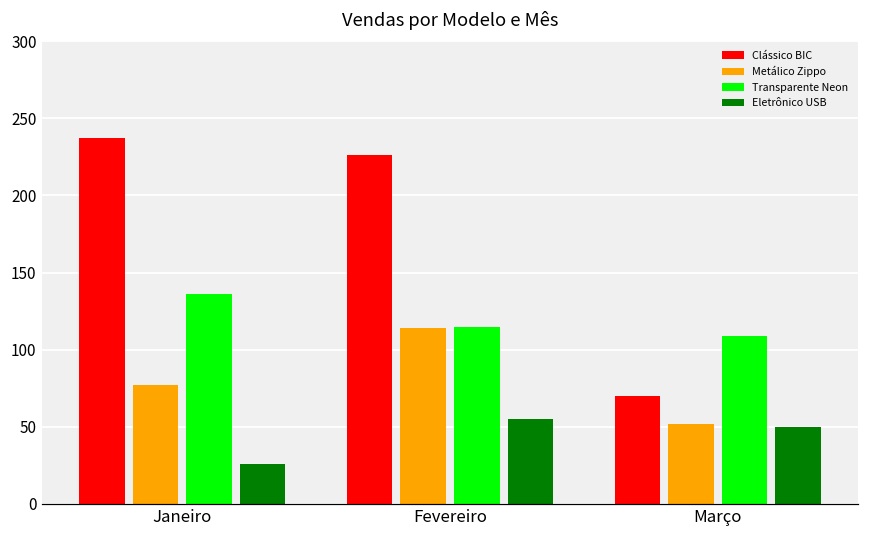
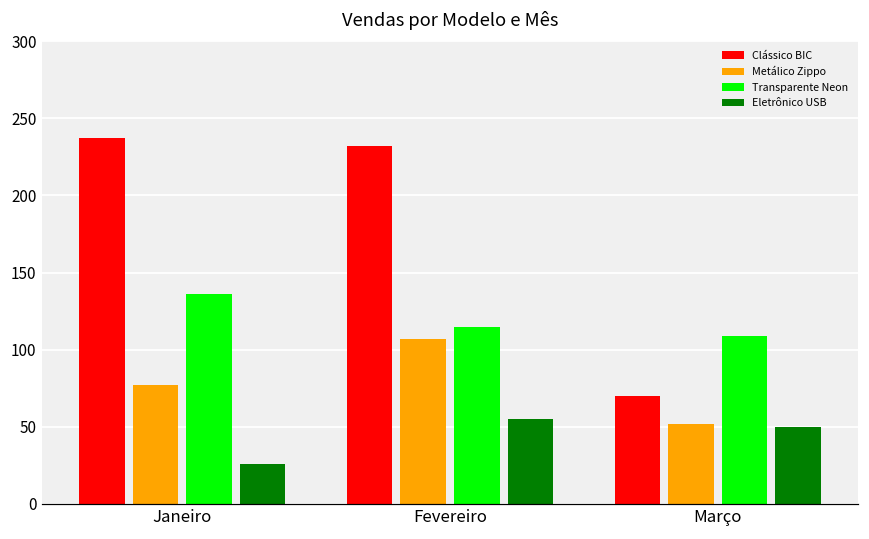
  {
    "Clássico BIC": {
      "Janeiro": 237,
-     "Fevereiro": 226,
+     "Fevereiro": 232,
      "Março": 70
    },
    "Metálico Zippo": {
      "Janeiro": 77,
-     "Fevereiro": 114,
+     "Fevereiro": 107,
      "Março": 52
    },
    "Transparente Neon": {
      "Janeiro": 136,
      "Fevereiro": 115,
      "Março": 109
    },
    "Eletrônico USB": {
      "Janeiro": 26,
      "Fevereiro": 55,
      "Março": 50
    }
  }
